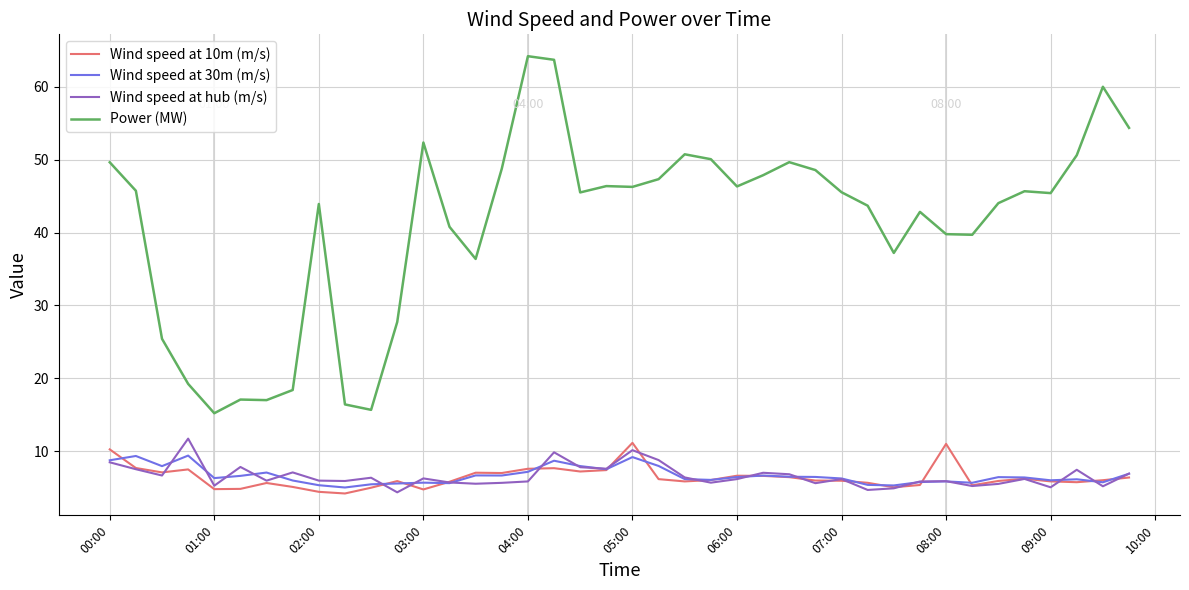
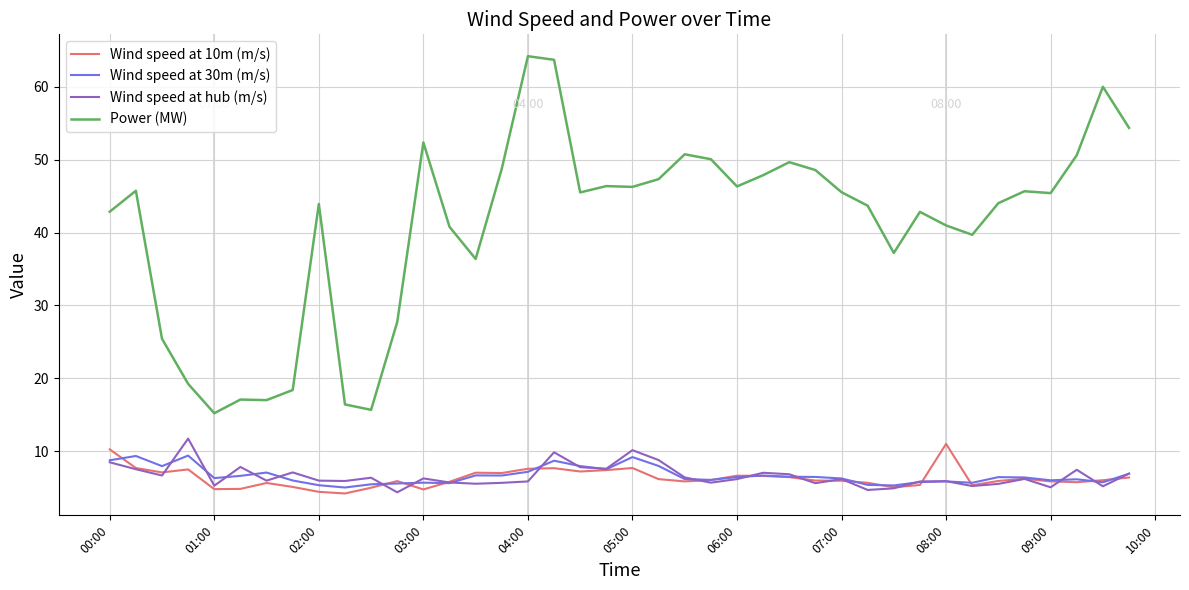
  {
    "Wind speed at 10m (m/s)": {
      "00:00": 10,
      "01:00": 5,
      "02:00": 4,
      "03:00": 5,
      "04:00": 8,
-     "05:00": 11,
+     "05:00": 8,
      "08:00": 11
    },
    "Power (MW)": {
-     "00:00": 50,
+     "00:00": 43,
      "01:00": 15,
      "02:00": 44,
      "03:00": 52,
      "04:00": 64,
      "05:00": 46,
      "06:00": 46,
      "07:00": 46,
-     "08:00": 40,
+     "08:00": 41,
      "09:00": 45
    }
  }
